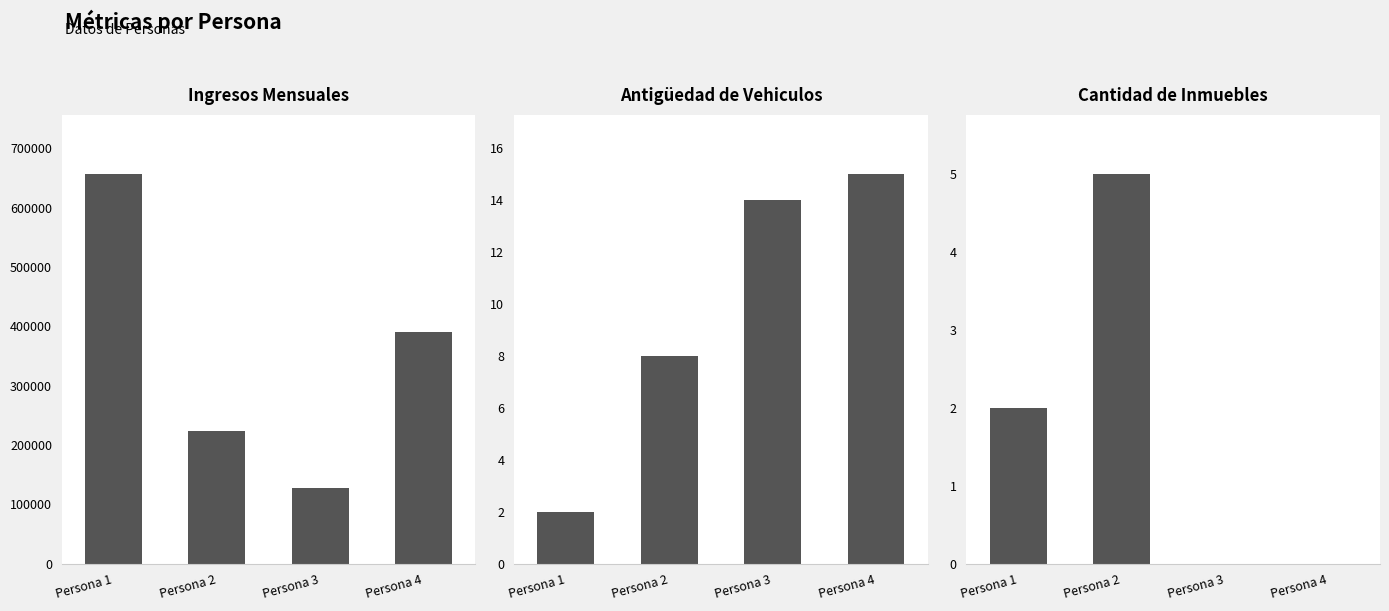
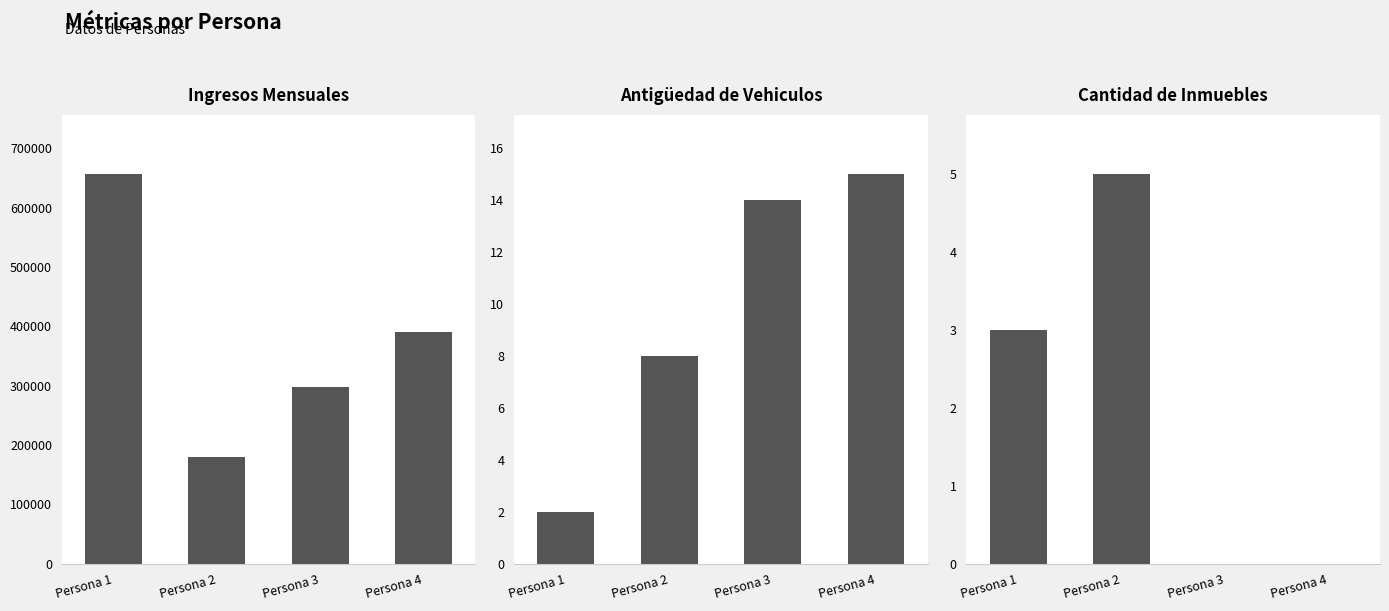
  {
    "Ingresos Mensuales": {
      "Persona 1": 660000,
-     "Persona 2": 220000,
-     "Persona 3": 130000,
+     "Persona 2": 180000,
+     "Persona 3": 300000,
      "Persona 4": 390000
    },
    "Antigüedad de Vehiculos": {
      "Persona 1": 2.0,
      "Persona 2": 8.0,
      "Persona 3": 14.0,
      "Persona 4": 15.0
    },
    "Cantidad de Inmuebles": {
-     "Persona 1": 2,
+     "Persona 1": 3,
      "Persona 2": 5,
      "Persona 3": 0,
      "Persona 4": 0
    }
  }
